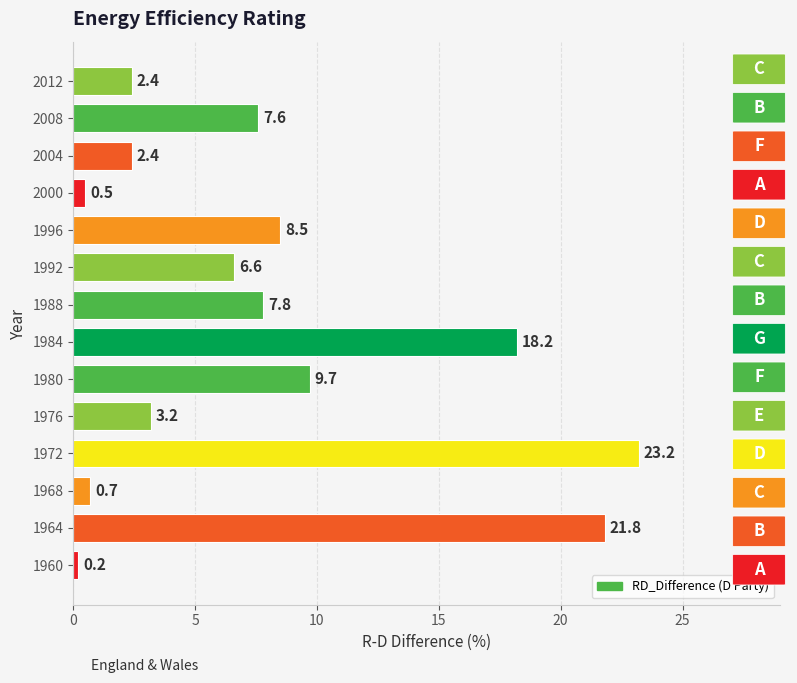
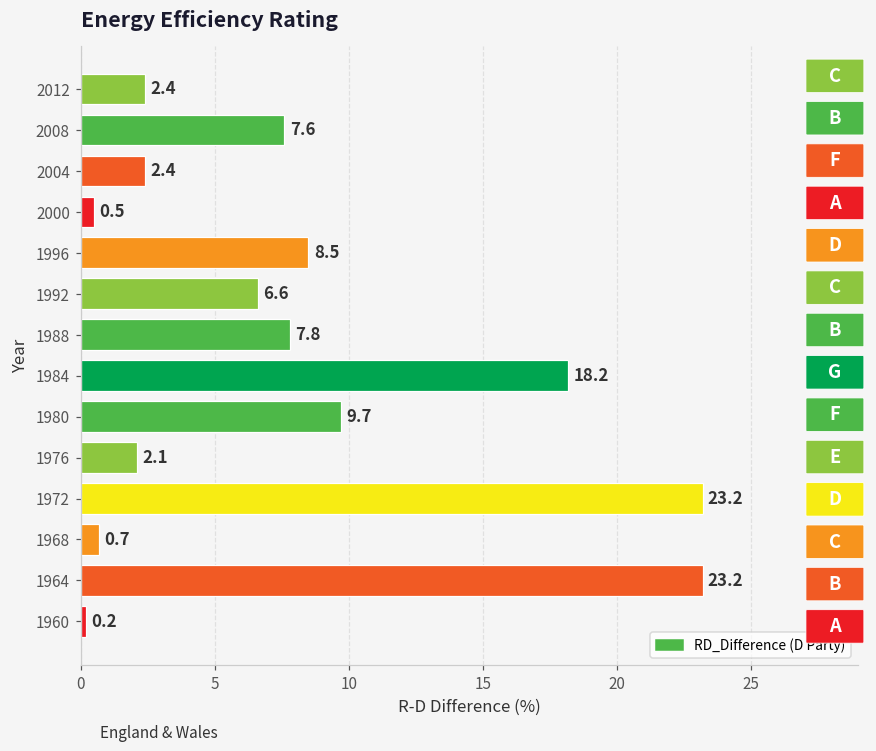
  {
    "2012": 2.4,
    "2008": 7.6,
    "2004": 2.4,
    "2000": 0.5,
    "1996": 8.5,
    "1992": 6.6,
    "1988": 7.8,
    "1984": 18.2,
    "1980": 9.7,
-   "1976": 3.2,
+   "1976": 2.1,
    "1972": 23.2,
    "1968": 0.7,
-   "1964": 21.8,
+   "1964": 23.2,
    "1960": 0.2
  }
